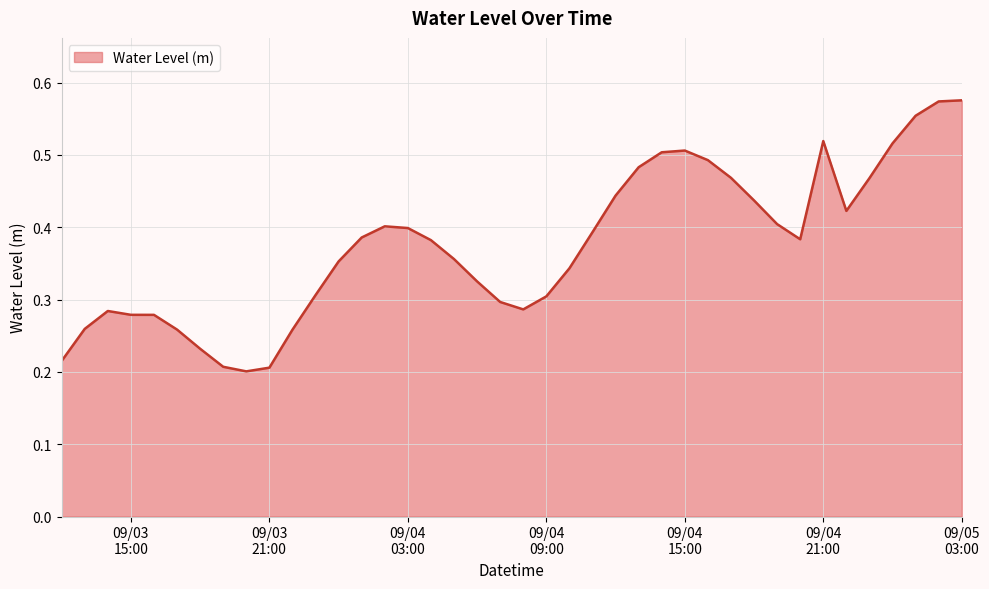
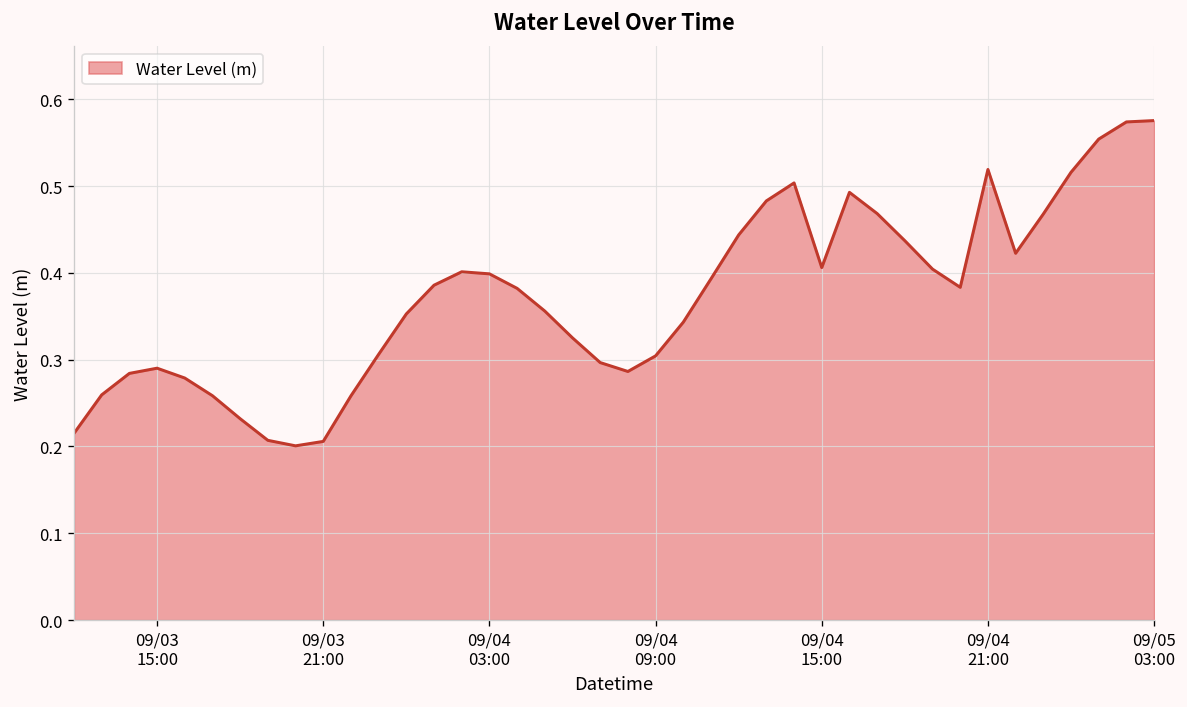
  {
-   "09/03 15:00": 0.28,
+   "09/03 15:00": 0.29,
    "09/03 21:00": 0.21,
    "09/04 03:00": 0.40,
    "09/04 09:00": 0.30,
-   "09/04 15:00": 0.51,
+   "09/04 15:00": 0.41,
    "09/04 21:00": 0.52,
    "09/05 03:00": 0.58
  }
